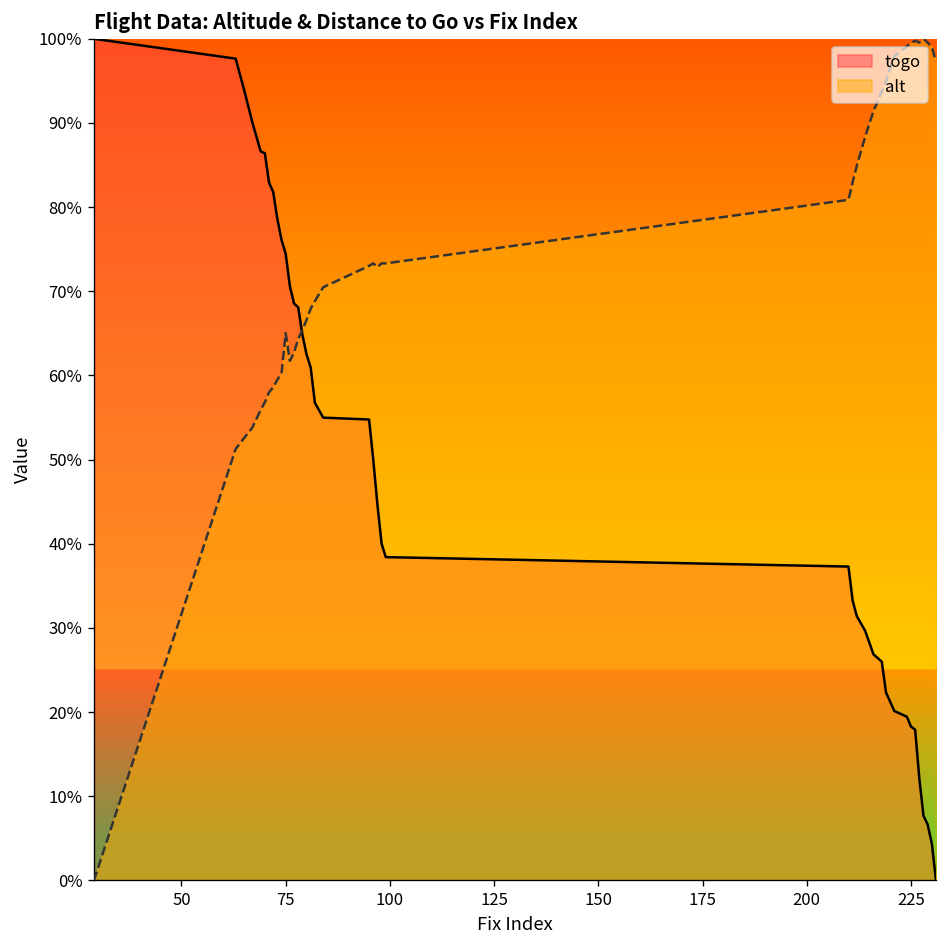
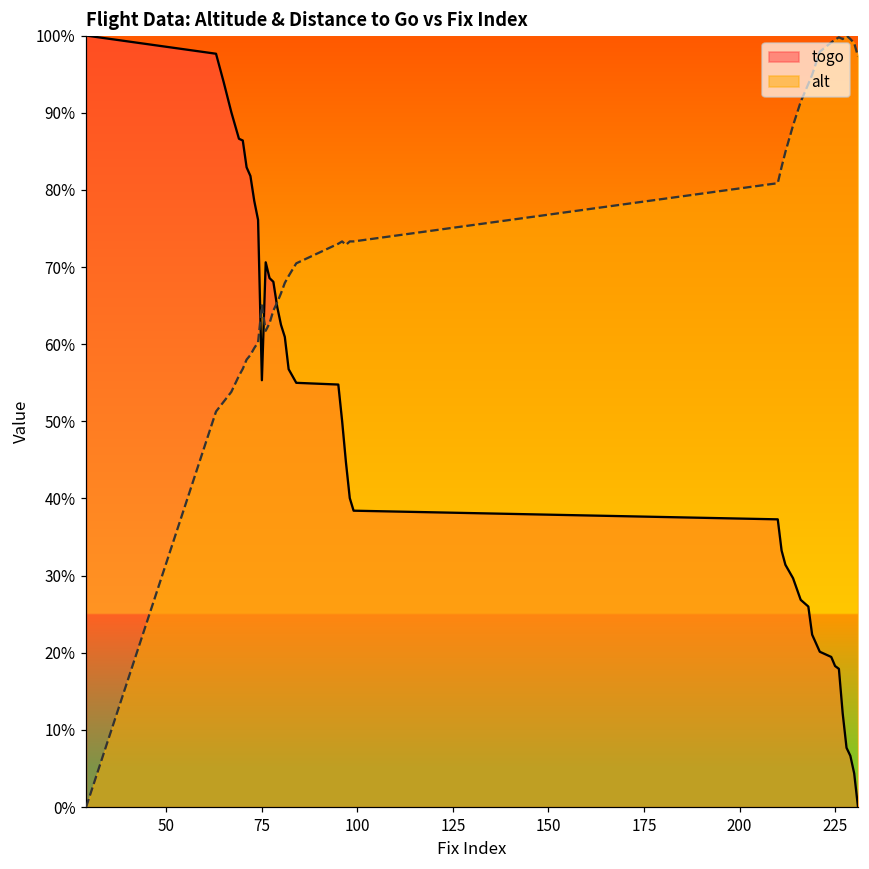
  {
    "togo": {
-     "75": "74%",
+     "75": "55%",
      "225": "18%"
    },
    "alt": {
      "75": "65%",
      "225": "99%"
    }
  }
